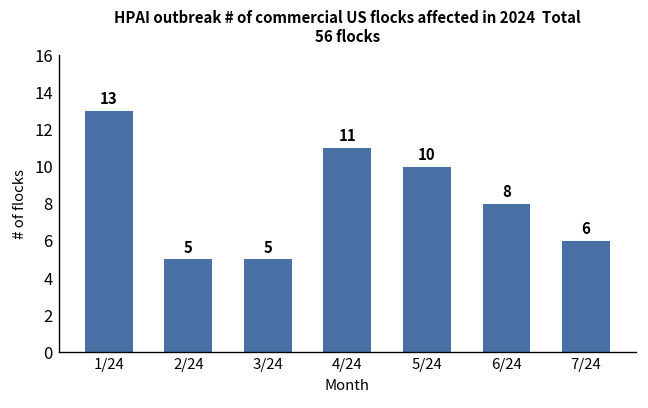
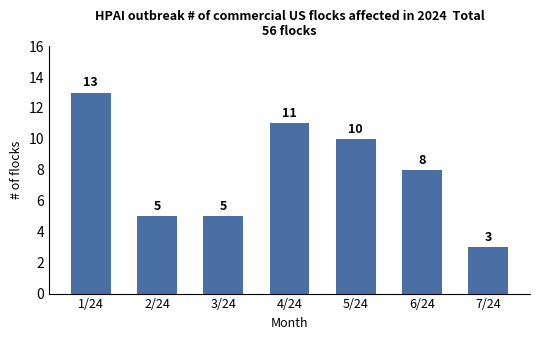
  {
    "1/24": 13,
    "2/24": 5,
    "3/24": 5,
    "4/24": 11,
    "5/24": 10,
    "6/24": 8,
-   "7/24": 6
+   "7/24": 3
  }
